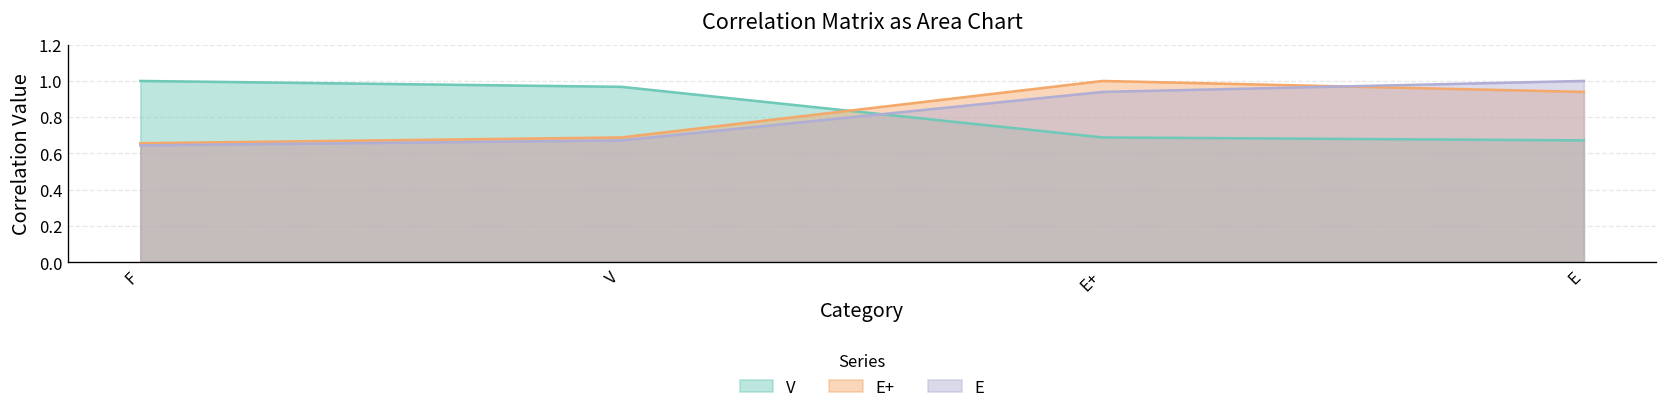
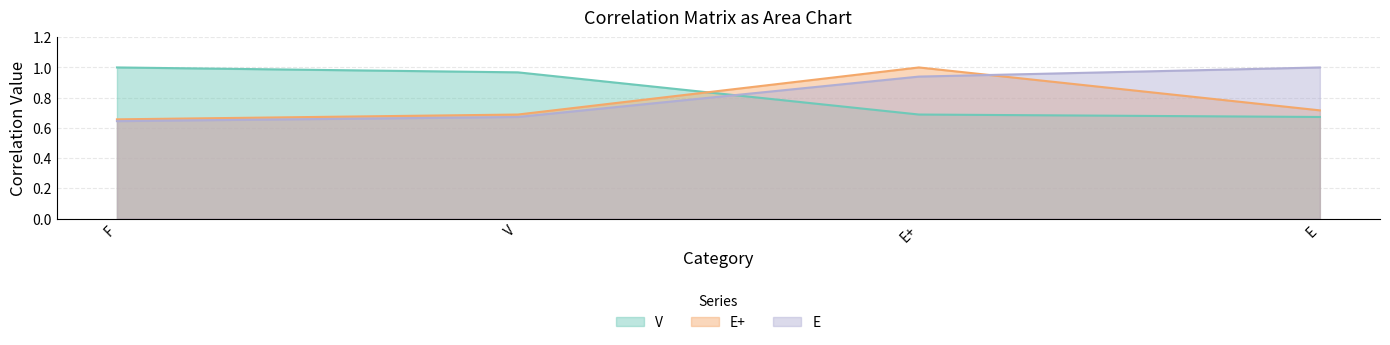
  {
    "E+": {
      "E+": 1.00,
-     "E": 0.94
+     "E": 0.72
    }
  }
